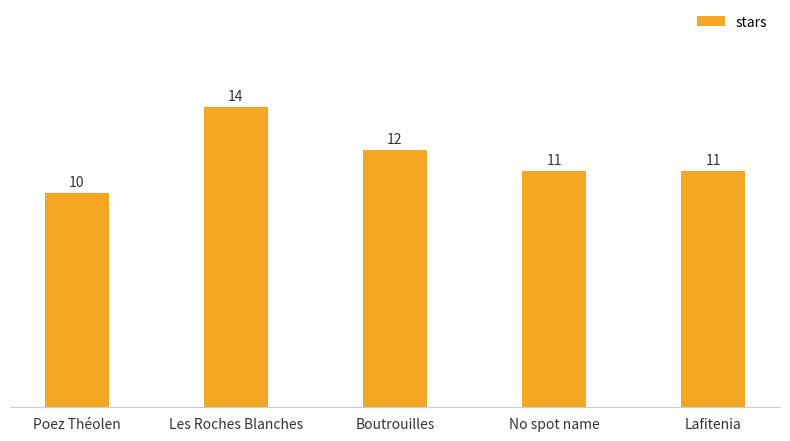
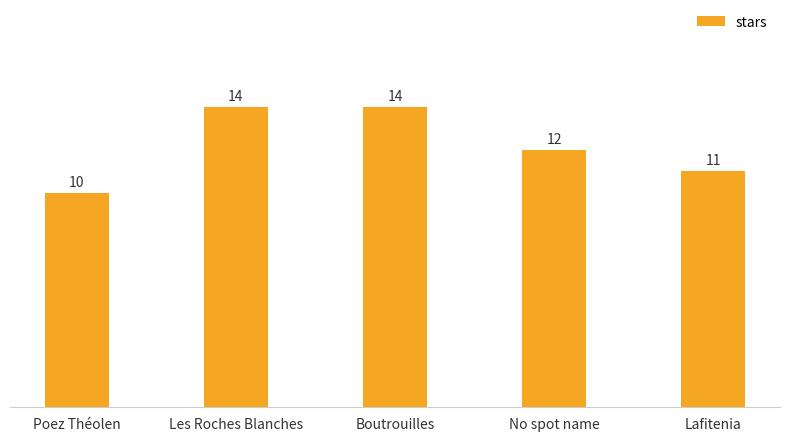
  {
    "Poez Théolen": 10,
    "Les Roches Blanches": 14,
-   "Boutrouilles": 12,
-   "No spot name": 11,
+   "Boutrouilles": 14,
+   "No spot name": 12,
    "Lafitenia": 11
  }
